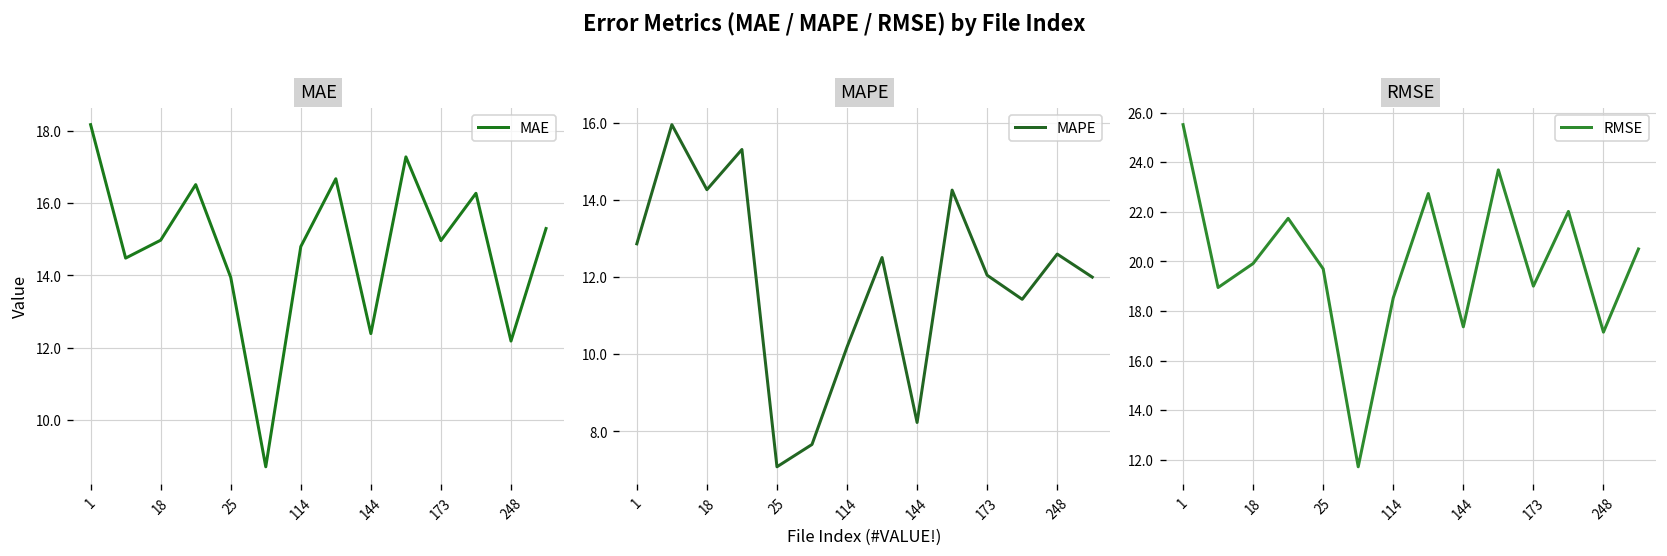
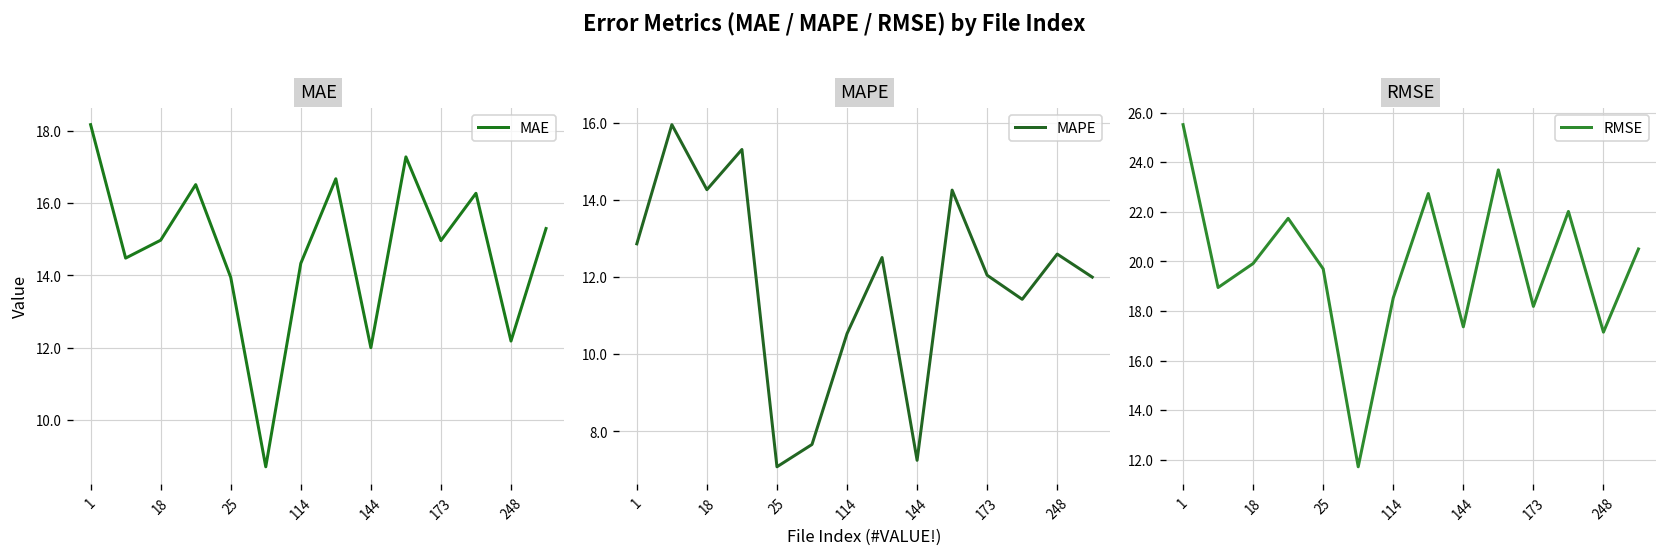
  {
    "MAE": {
      "18": 15.0,
      "25": 13.9,
-     "114": 14.8,
-     "144": 12.4,
+     "114": 14.3,
+     "144": 12.0,
      "173": 15.0,
      "248": 12.2
    },
    "MAPE": {
      "18": 14.3,
      "25": 7.1,
-     "114": 10.2,
-     "144": 8.2,
+     "114": 10.5,
+     "144": 7.2,
      "173": 12.0,
      "248": 12.6
    },
    "RMSE": {
      "18": 19.9,
      "25": 19.7,
      "114": 18.5,
      "144": 17.4,
-     "173": 19.0,
+     "173": 18.2,
      "248": 17.1
    }
  }
